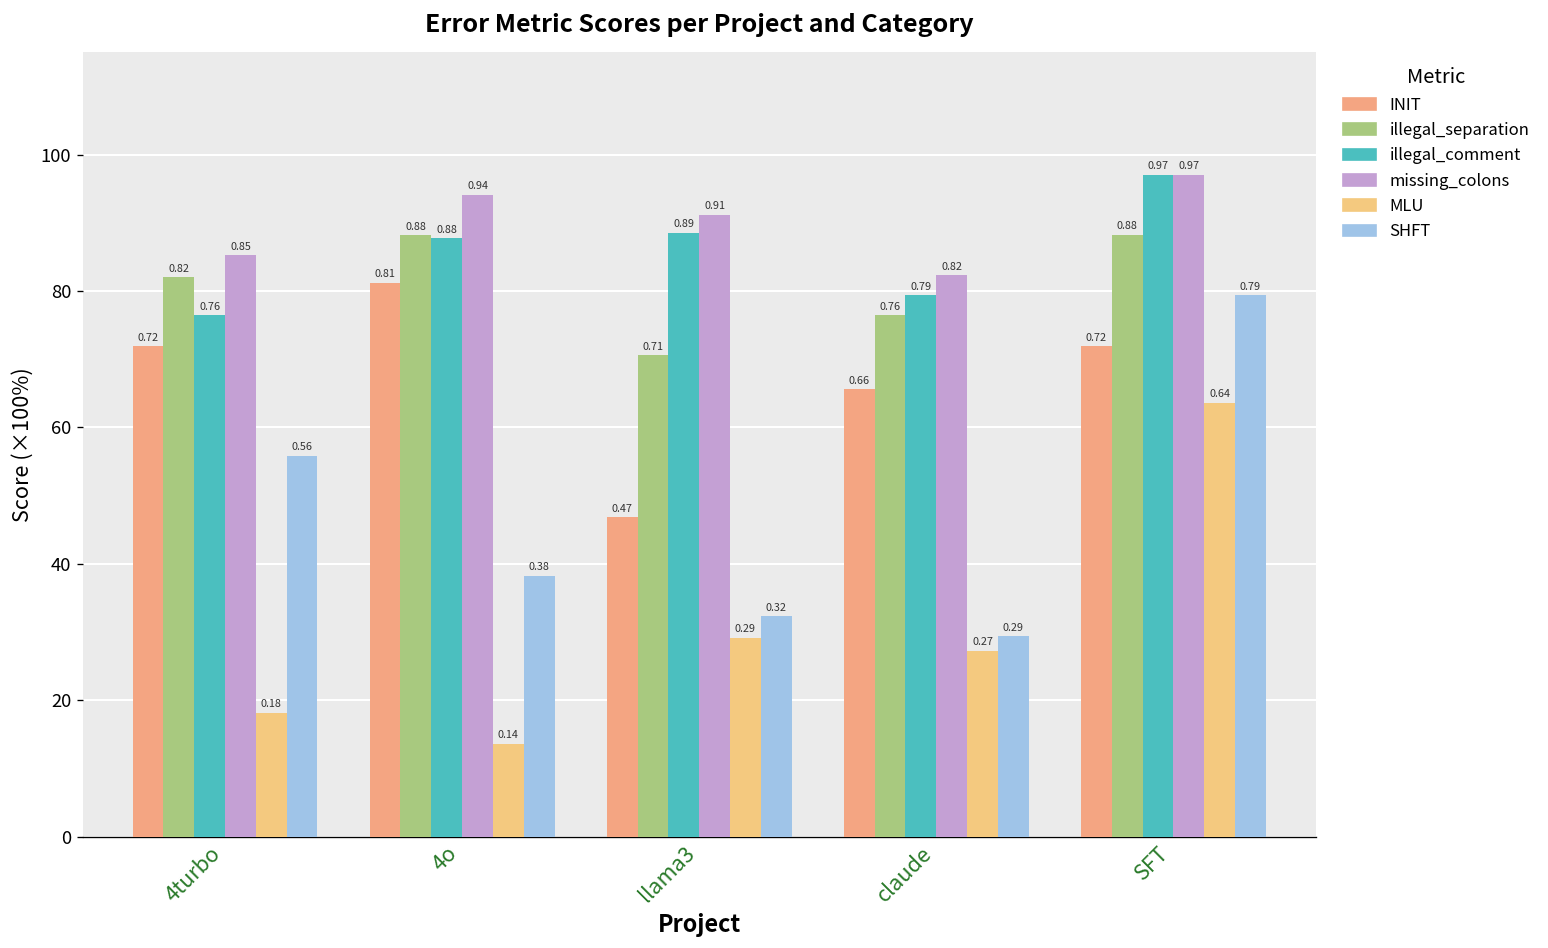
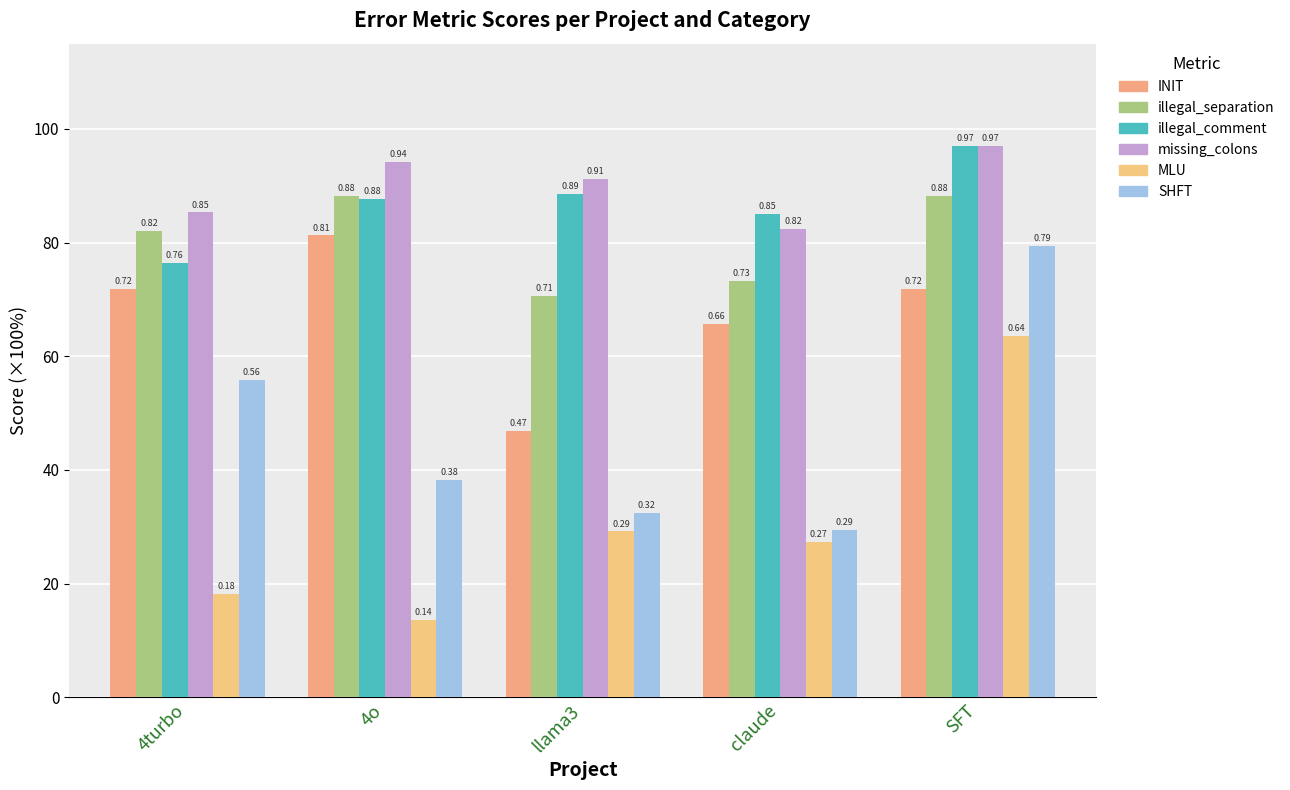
  {
    "illegal_separation": {
-     "claude": 0.76
+     "claude": 0.73
    },
    "illegal_comment": {
-     "claude": 0.79
+     "claude": 0.85
    }
  }
